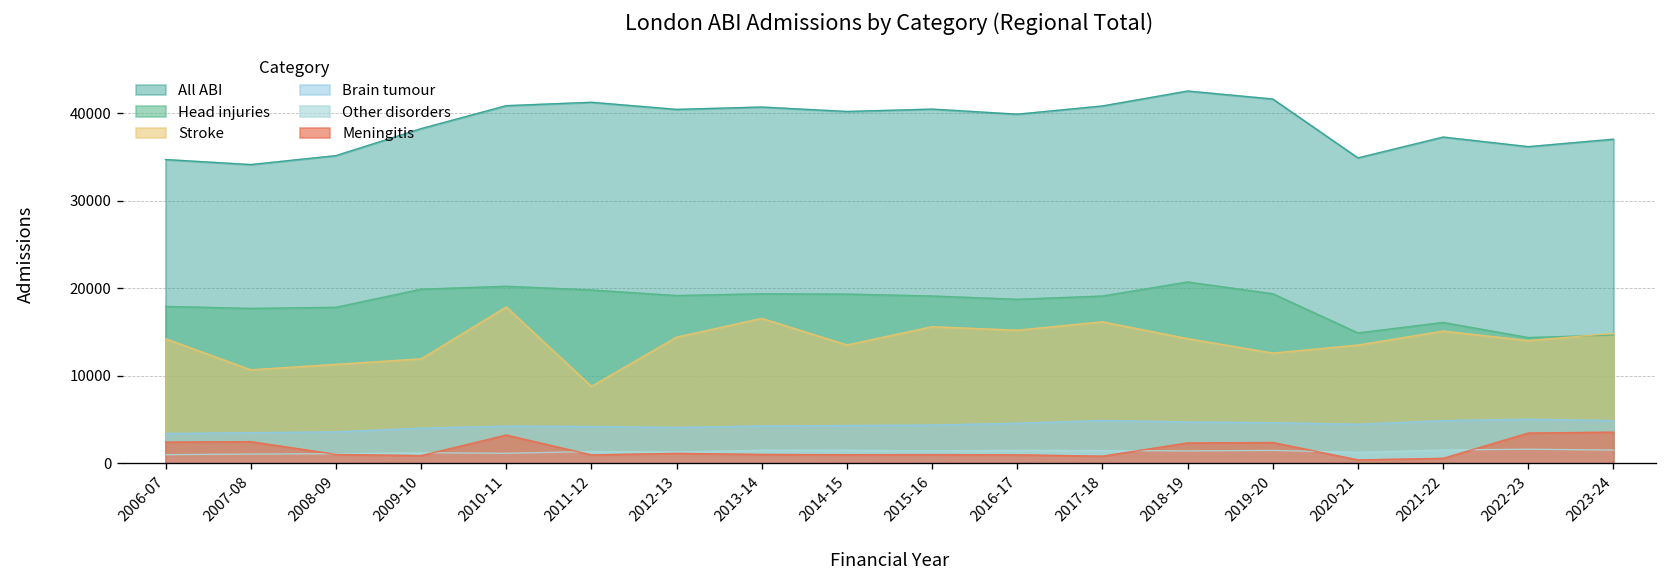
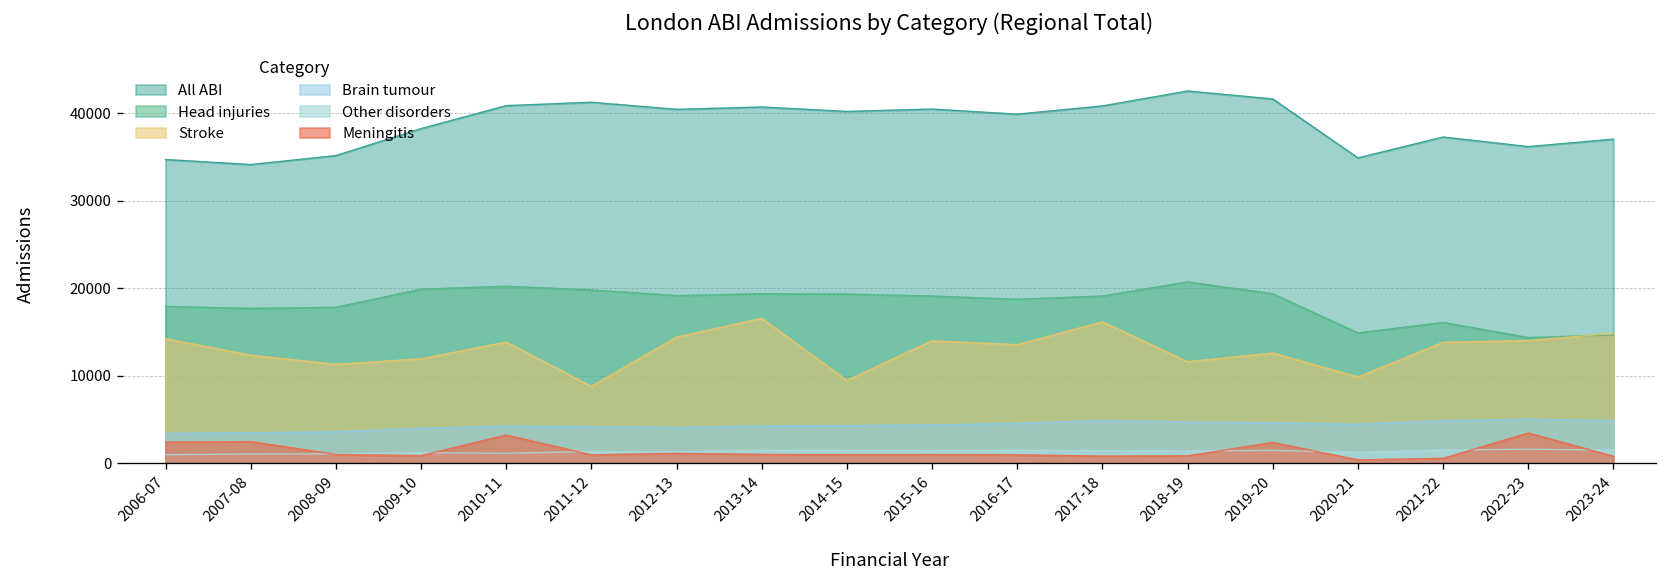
  {
    "Stroke": {
      "2006-07": 14000,
-     "2007-08": 11000,
+     "2007-08": 12000,
      "2008-09": 11000,
      "2009-10": 12000,
-     "2010-11": 18000,
+     "2010-11": 14000,
      "2011-12": 9000,
      "2012-13": 14000,
      "2013-14": 17000,
-     "2014-15": 14000,
-     "2015-16": 16000,
-     "2016-17": 15000,
+     "2014-15": 9000,
+     "2015-16": 14000,
+     "2016-17": 14000,
      "2017-18": 16000,
-     "2018-19": 14000,
+     "2018-19": 12000,
      "2019-20": 13000,
-     "2020-21": 14000,
-     "2021-22": 15000
+     "2020-21": 10000,
+     "2021-22": 14000
    },
    "Meningitis": {
      "2006-07": 2000,
      "2007-08": 2000,
      "2010-11": 3000,
      "2011-12": 1000,
      "2013-14": 1000,
      "2014-15": 1000,
      "2015-16": 1000,
      "2016-17": 1000,
      "2017-18": 1000,
-     "2018-19": 2000,
+     "2018-19": 1000,
      "2019-20": 2000,
      "2020-21": 0,
      "2021-22": 1000,
      "2022-23": 3000,
-     "2023-24": 4000
+     "2023-24": 1000
    }
  }
